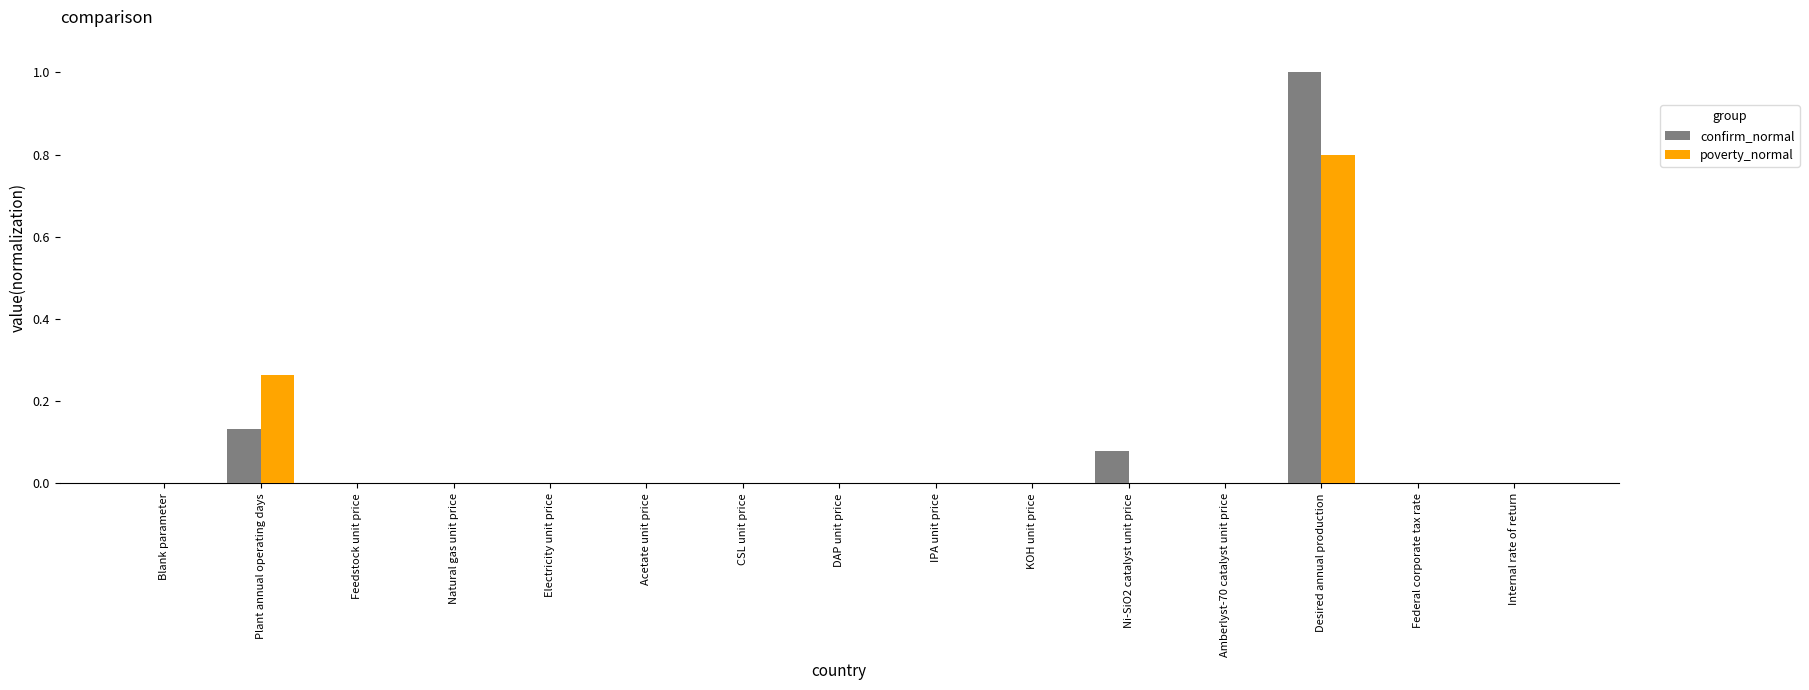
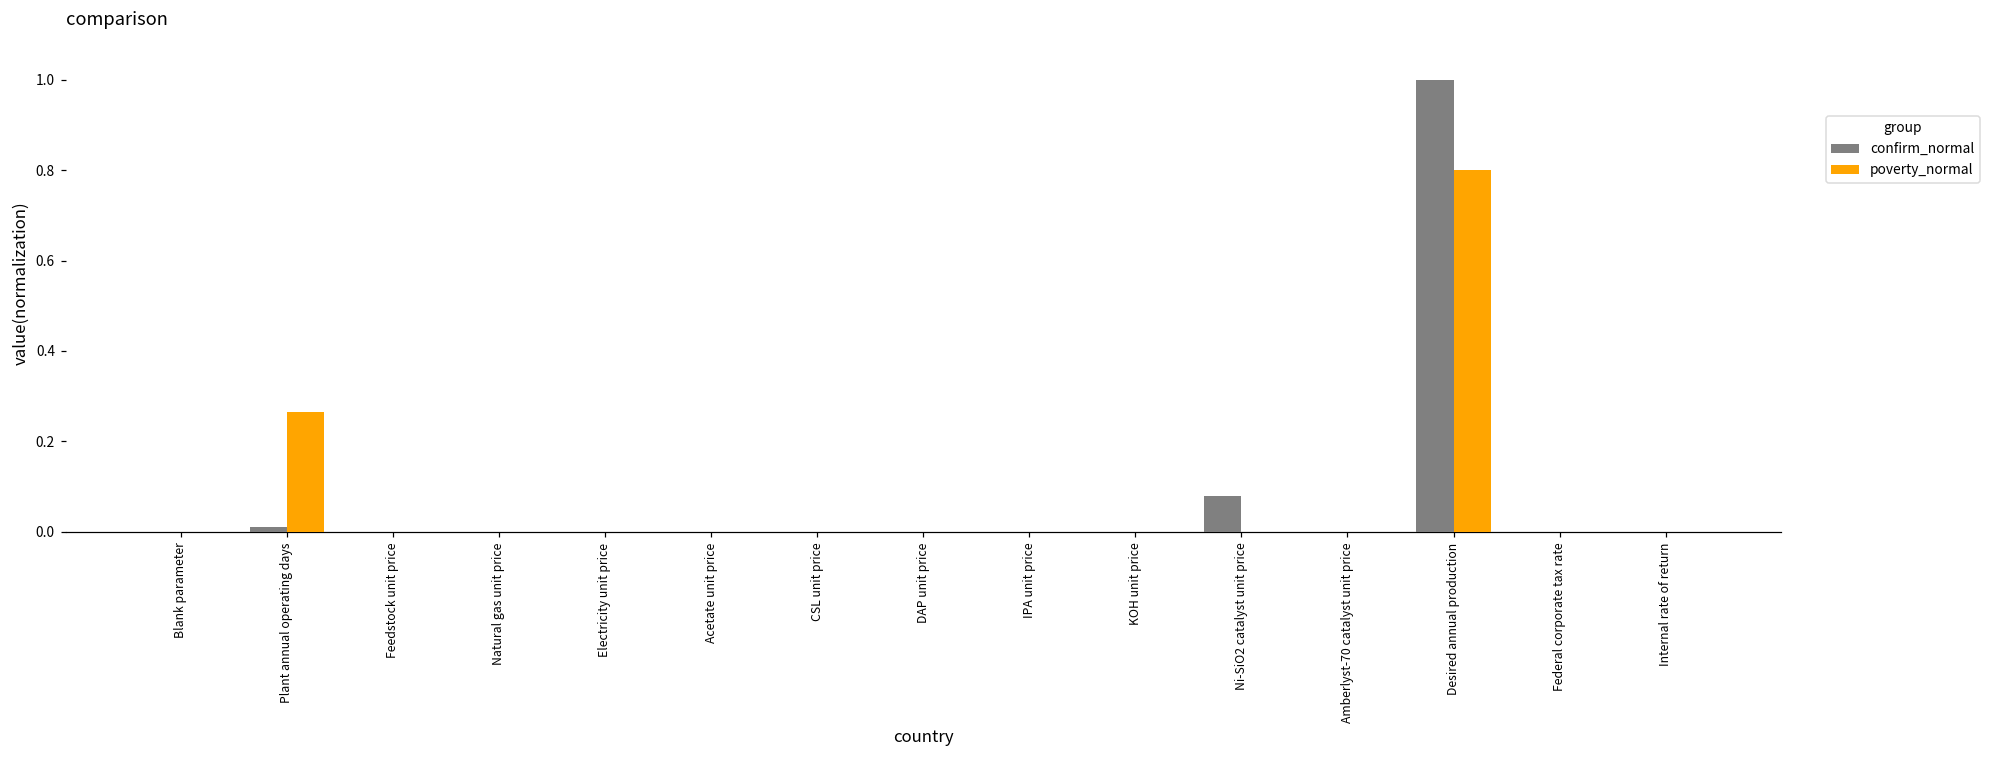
  {
    "confirm_normal": {
-     "Plant annual operating days": 0.13,
+     "Plant annual operating days": 0.01,
      "Ni-SiO2 catalyst unit price": 0.08,
      "Desired annual production": 1.00
    },
    "poverty_normal": {
      "Plant annual operating days": 0.26,
      "Desired annual production": 0.80
    }
  }
